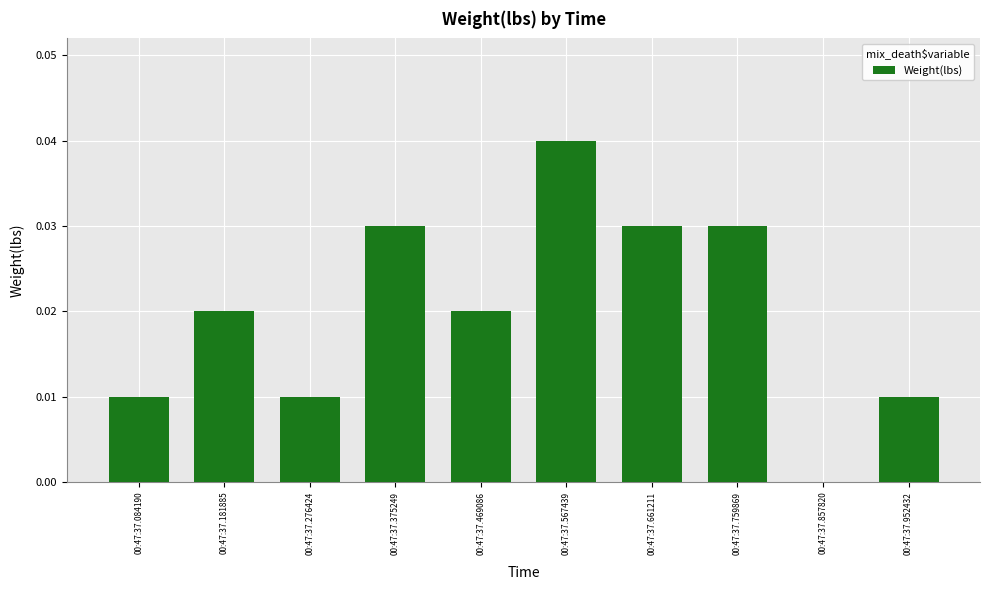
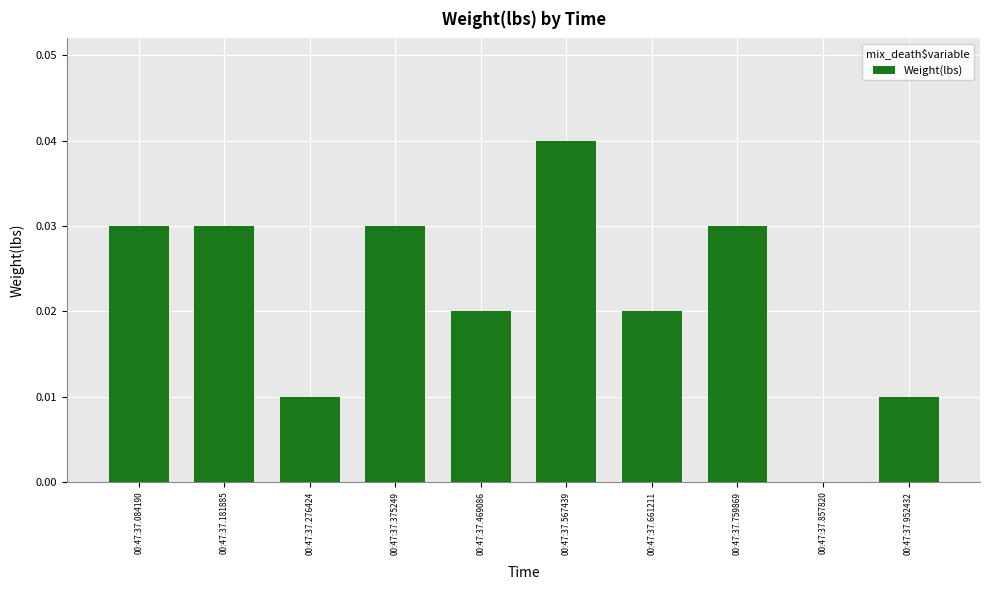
  {
-   "00:47:37.084190": 0.01,
-   "00:47:37.181885": 0.02,
+   "00:47:37.084190": 0.03,
+   "00:47:37.181885": 0.03,
    "00:47:37.276424": 0.01,
    "00:47:37.375249": 0.03,
    "00:47:37.469086": 0.02,
    "00:47:37.567439": 0.04,
-   "00:47:37.661211": 0.03,
+   "00:47:37.661211": 0.02,
    "00:47:37.759869": 0.03,
    "00:47:37.857820": 0.00,
    "00:47:37.952432": 0.01
  }
